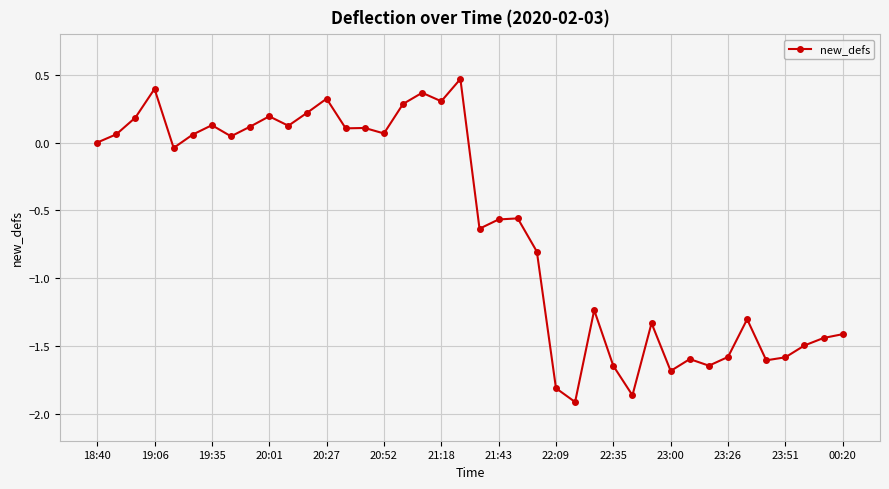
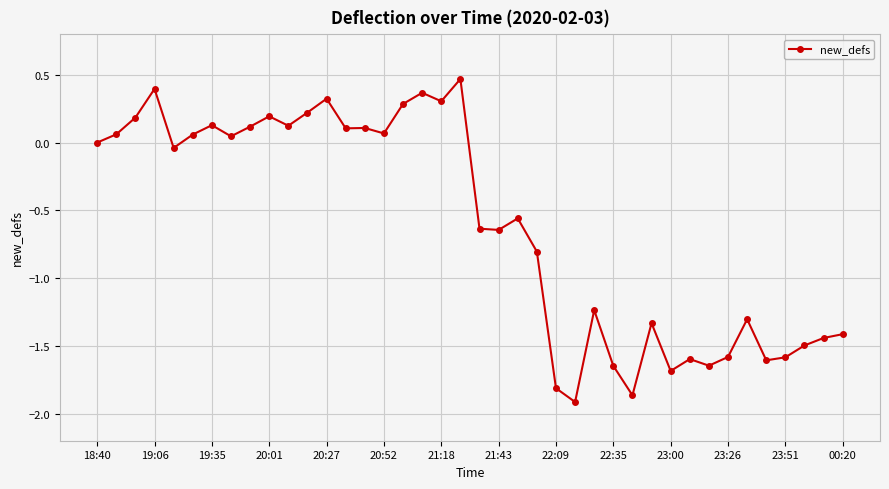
  {
    "18:40": 0.00,
    "19:06": 0.40,
    "19:35": 0.13,
    "20:01": 0.19,
    "20:27": 0.32,
    "20:52": 0.07,
    "21:18": 0.30,
-   "21:43": -0.57,
+   "21:43": -0.64,
    "22:09": -1.81,
    "22:35": -1.65,
    "23:00": -1.69,
    "23:26": -1.58,
    "23:51": -1.58,
    "00:20": -1.41
  }
